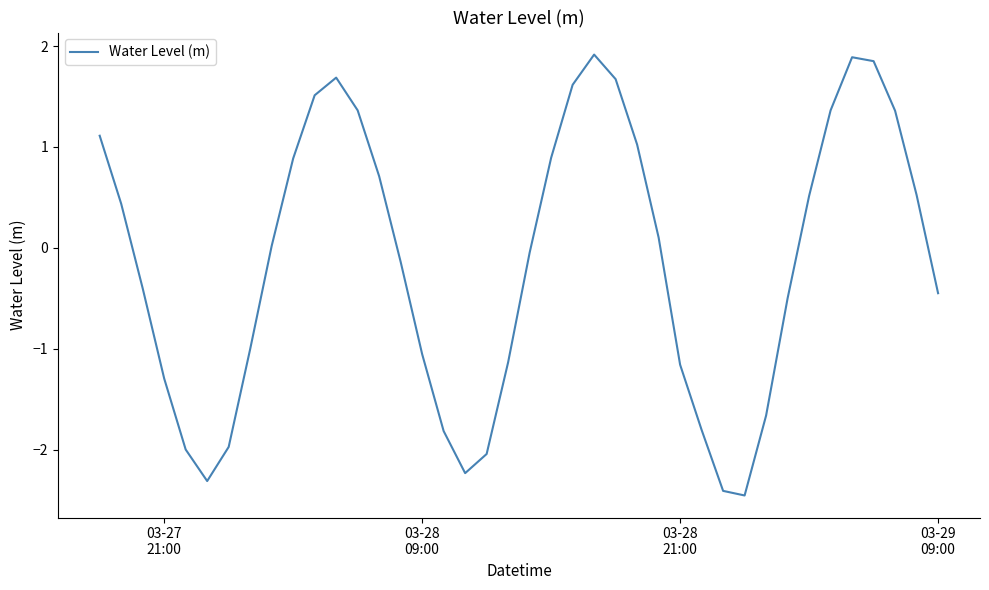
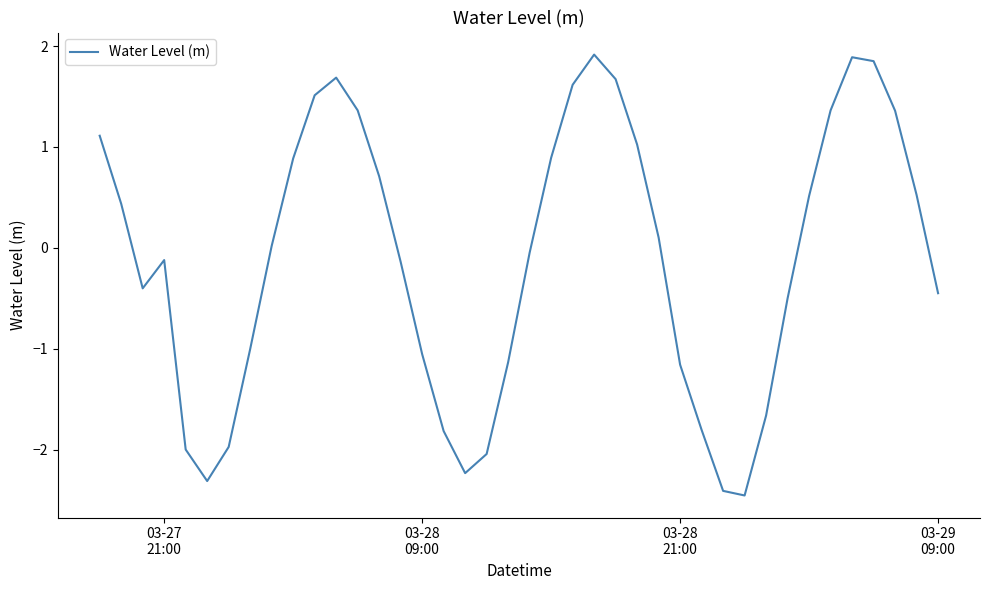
  {
-   "03-27 21:00": -1.29,
+   "03-27 21:00": -0.12,
    "03-28 09:00": -1.05,
    "03-28 21:00": -1.16,
    "03-29 09:00": -0.45
  }
